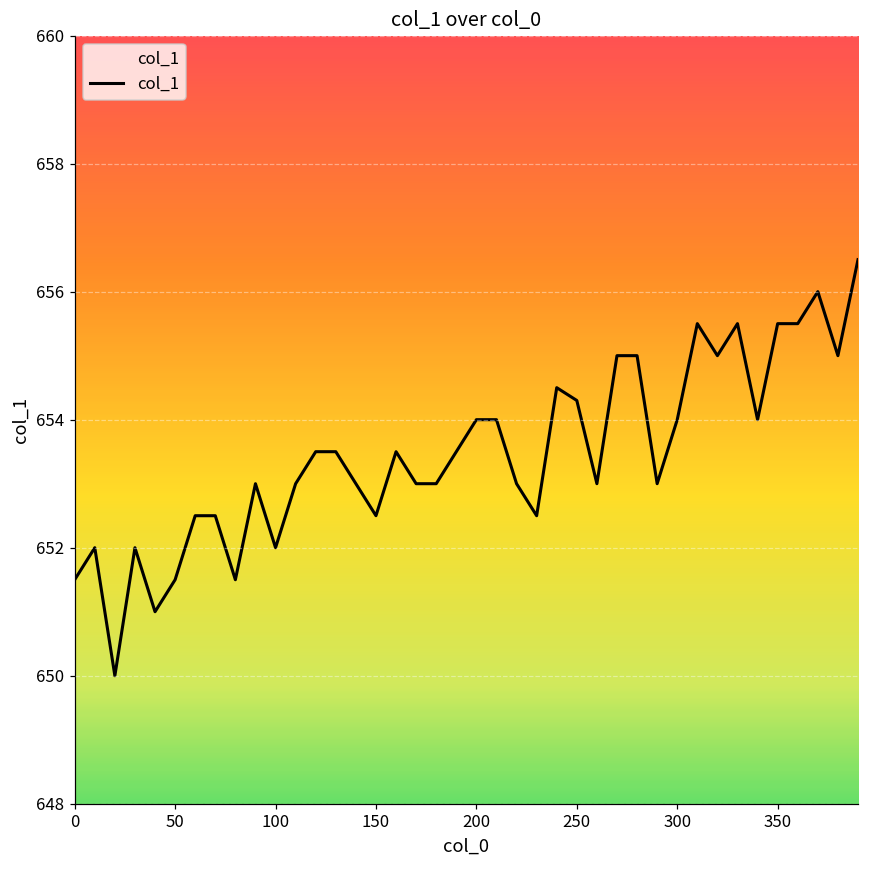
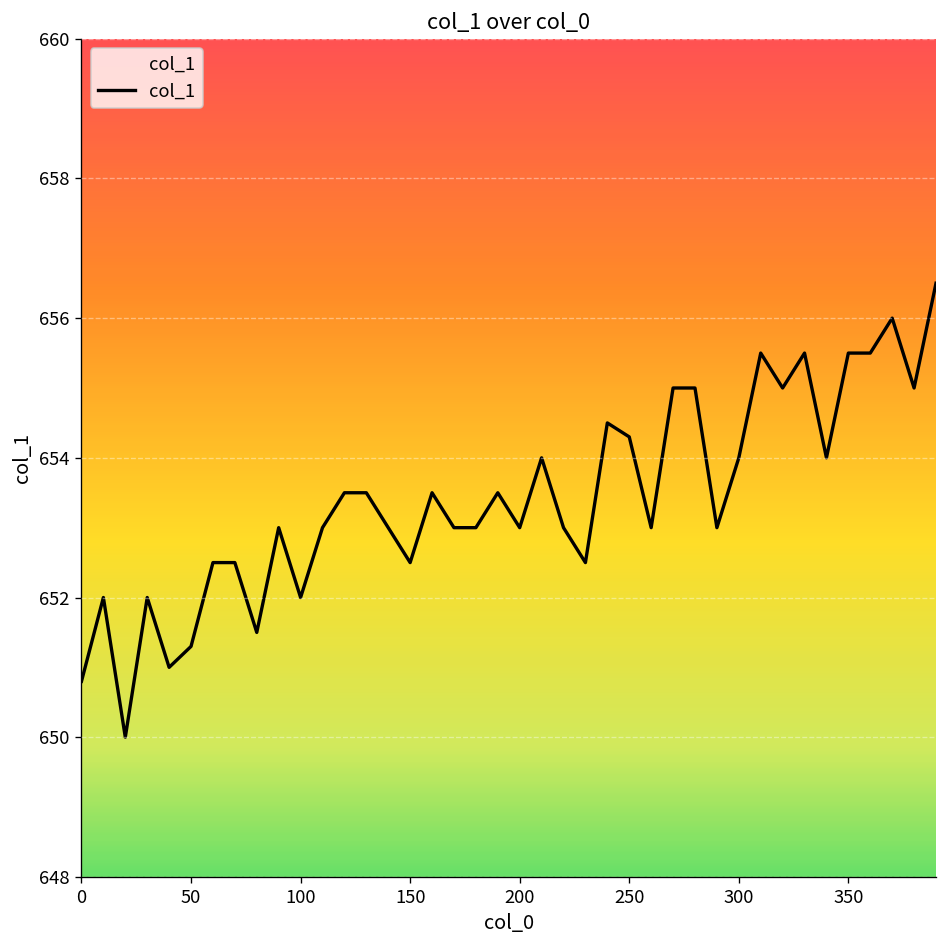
  {
-   "0": 651.5,
-   "50": 651.5,
+   "0": 650.8,
+   "50": 651.3,
    "100": 652.0,
    "150": 652.5,
-   "200": 654,
+   "200": 653,
    "250": 654.3,
    "300": 654.0,
    "350": 655.5
  }
